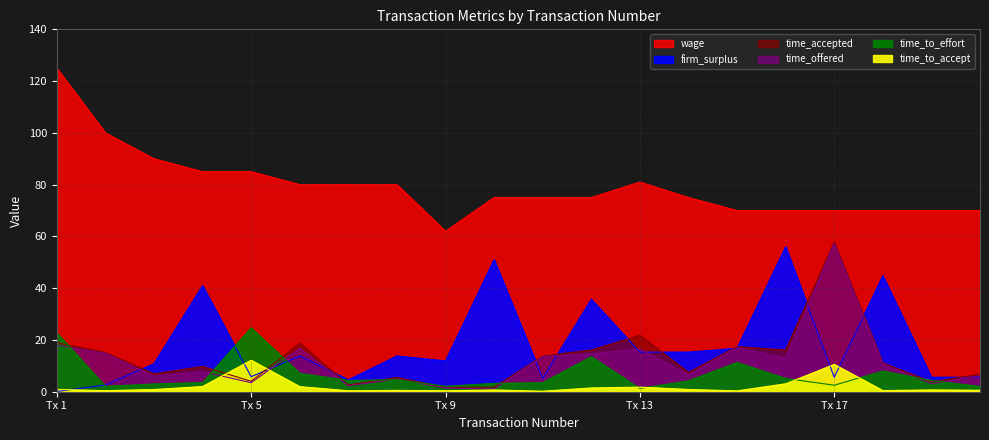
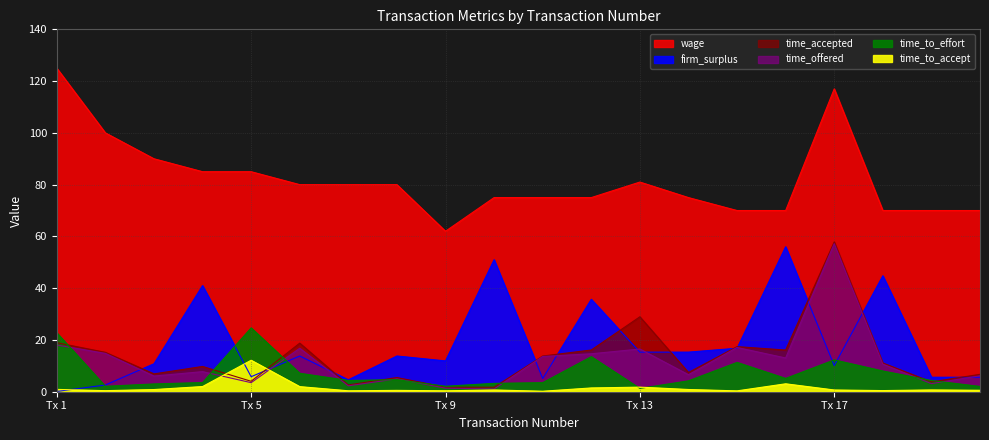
  {
    "wage": {
      "Tx 1": 125,
      "Tx 5": 85,
      "Tx 9": 62,
      "Tx 13": 81,
-     "Tx 17": 70
+     "Tx 17": 117
    },
    "firm_surplus": {
      "Tx 5": 6,
      "Tx 9": 12,
      "Tx 13": 15,
-     "Tx 17": 6
+     "Tx 17": 10
    },
    "time_accepted": {
-     "Tx 13": 22
+     "Tx 13": 29
    },
    "time_offered": {
      "Tx 13": 17
    },
    "time_to_effort": {
      "Tx 1": 23,
      "Tx 5": 25,
-     "Tx 17": 3
+     "Tx 17": 12
    },
    "time_to_accept": {
      "Tx 5": 12,
      "Tx 9": 0,
-     "Tx 17": 11
+     "Tx 17": 1
    }
  }
